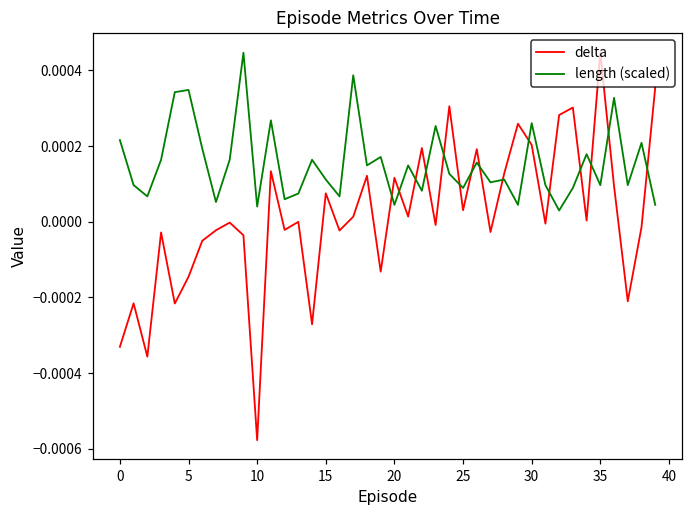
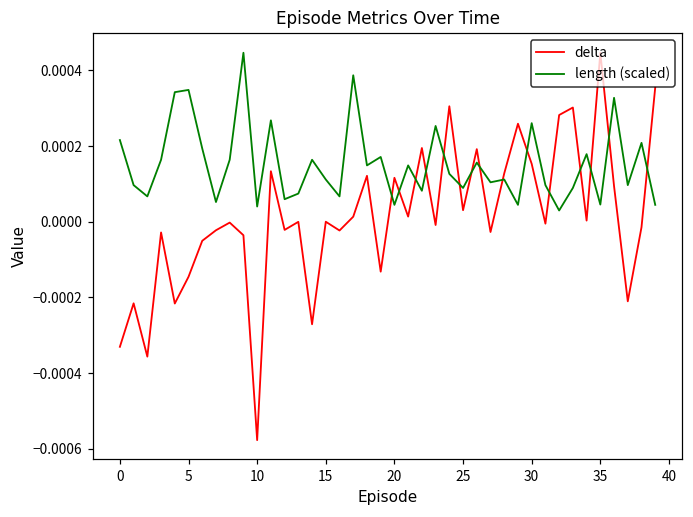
  {
    "delta": {
      "0": -0.00033,
      "5": -0.00015,
      "10": -0.00058,
-     "15": 0.0001,
+     "15": 0.0000,
      "20": 0.00012,
      "25": 0.00003,
-     "30": 0.00020
+     "30": 0.00015
    },
    "length (scaled)": {
      "0": 0.00022,
      "5": 0.00035,
      "10": 0.00004,
      "15": 0.00011,
      "20": 0.00004,
      "25": 0.00009,
      "30": 0.00026,
-     "35": 0.00010
+     "35": 0.00005
    }
  }
